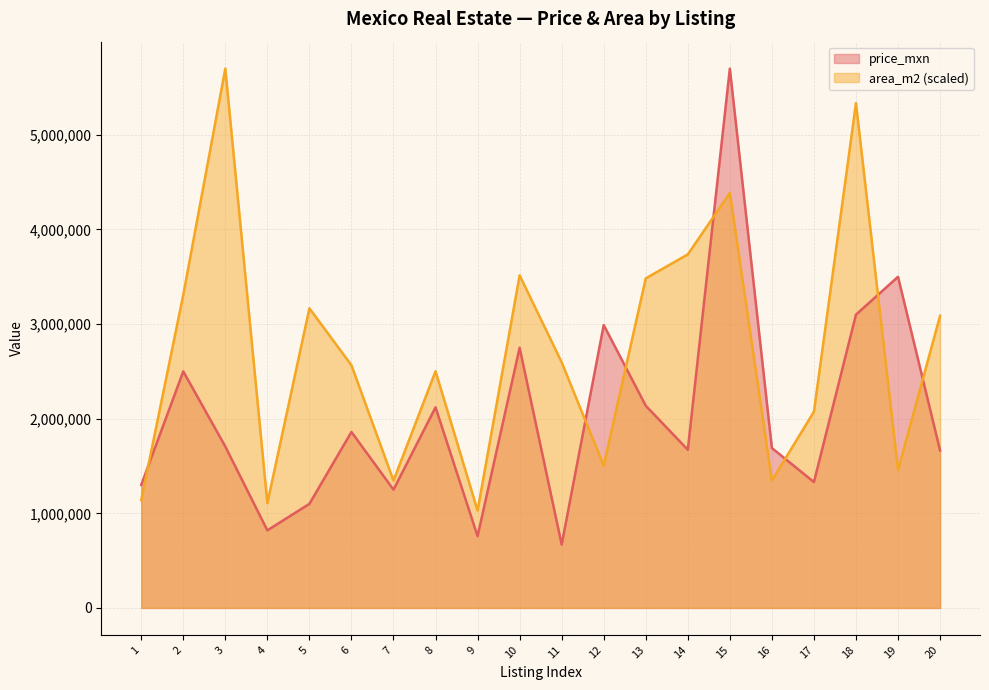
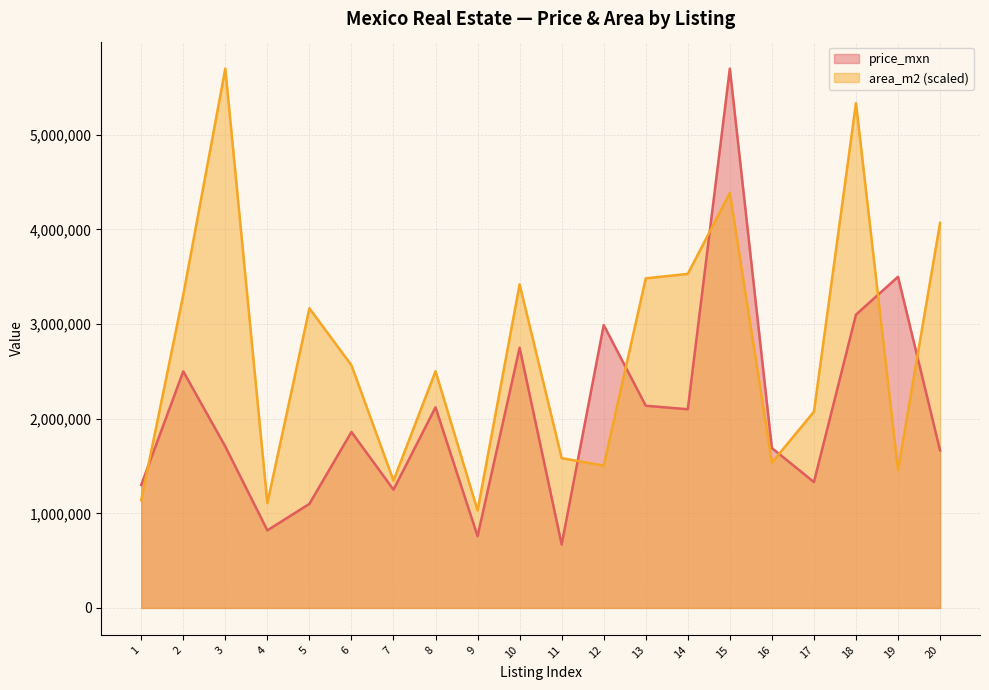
  {
    "price_mxn": {
      "1": "1,300,000",
      "2": "2,500,000",
      "3": "1,700,000",
      "4": "800,000",
      "5": "1,100,000",
      "6": "1,900,000",
      "7": "1,300,000",
      "8": "2,100,000",
      "9": "800,000",
      "10": "2,800,000",
      "11": "700,000",
      "12": "3,000,000",
      "13": "2,100,000",
-     "14": "1,700,000",
+     "14": "2,100,000",
      "15": "5,700,000",
      "16": "1,700,000",
      "17": "1,300,000",
      "18": "3,100,000",
      "19": "3,500,000",
      "20": "1,700,000"
    },
    "area_m2 (scaled)": {
      "1": "1,100,000",
      "2": "3,300,000",
      "3": "5,700,000",
      "4": "1,100,000",
      "5": "3,200,000",
      "6": "2,600,000",
      "7": "1,300,000",
      "8": "2,500,000",
      "9": "1,000,000",
-     "10": "3,500,000",
-     "11": "2,600,000",
+     "10": "3,400,000",
+     "11": "1,600,000",
      "12": "1,500,000",
      "13": "3,500,000",
-     "14": "3,700,000",
+     "14": "3,500,000",
      "15": "4,400,000",
-     "16": "1,300,000",
+     "16": "1,500,000",
      "17": "2,100,000",
      "18": "5,300,000",
      "19": "1,500,000",
-     "20": "3,100,000"
+     "20": "4,100,000"
    }
  }
